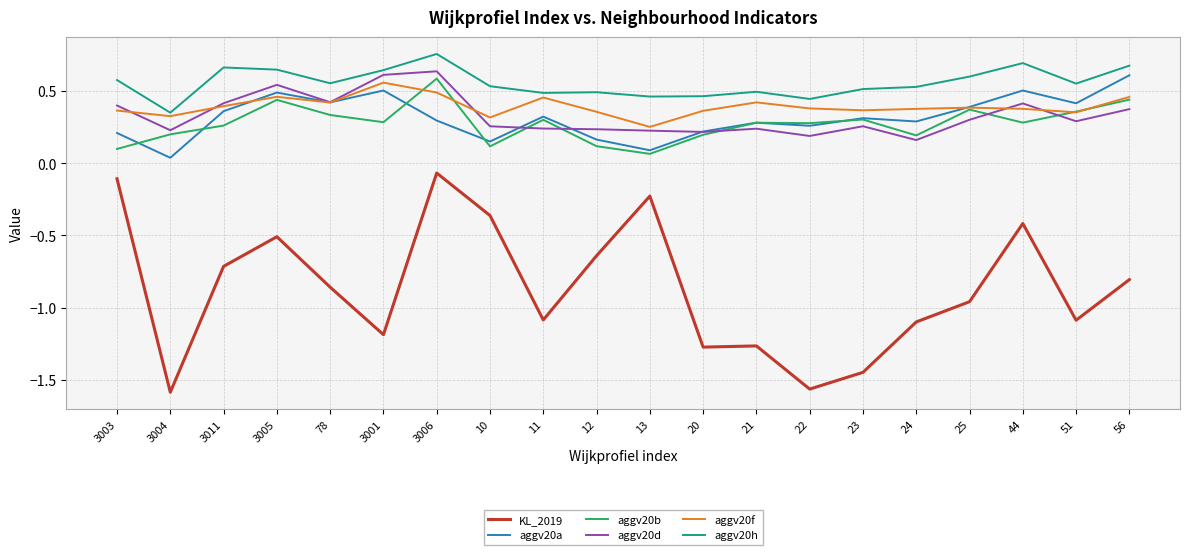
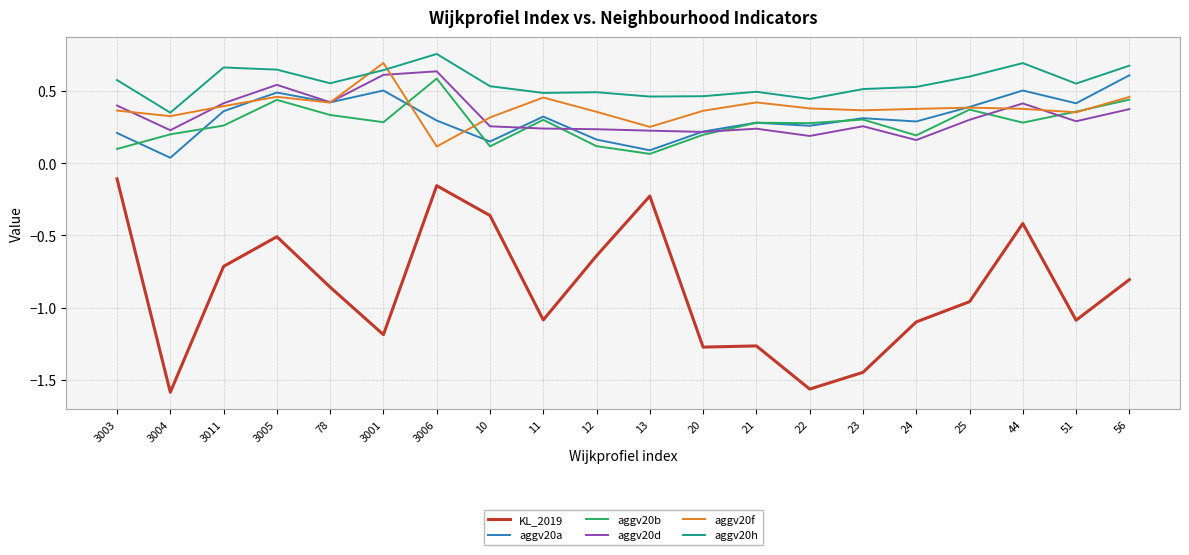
  {
    "KL_2019": {
      "3003": -0.11,
      "3004": -1.58,
      "3011": -0.71,
      "3005": -0.51,
      "78": -0.86,
      "3001": -1.19,
-     "3006": -0.07,
+     "3006": -0.16,
      "10": -0.36,
      "11": -1.08,
      "12": -0.64,
      "13": -0.23,
      "20": -1.27,
      "21": -1.26,
      "22": -1.56,
      "23": -1.45,
      "24": -1.10,
      "25": -0.96,
      "44": -0.42,
      "51": -1.09,
      "56": -0.81
    },
    "aggv20a": {
      "3003": 0.21,
      "3004": 0.04,
      "3011": 0.36,
      "3005": 0.49,
      "3001": 0.50,
      "3006": 0.29,
      "10": 0.15,
      "11": 0.32,
      "12": 0.16,
      "13": 0.09,
      "22": 0.26,
      "24": 0.29,
      "44": 0.50,
      "51": 0.41,
      "56": 0.61
    },
    "aggv20d": {
      "3003": 0.40,
      "3004": 0.23,
      "3011": 0.41,
      "3005": 0.54,
      "3001": 0.61,
      "3006": 0.64,
      "10": 0.25,
      "11": 0.24,
      "12": 0.23,
      "13": 0.22,
      "21": 0.24,
      "22": 0.19,
      "23": 0.26,
      "24": 0.16,
      "25": 0.30,
      "44": 0.41,
      "51": 0.29,
      "56": 0.37
    },
    "aggv20f": {
      "3003": 0.36,
      "3004": 0.33,
      "3011": 0.39,
      "3005": 0.46,
-     "3001": 0.56,
-     "3006": 0.49,
+     "3001": 0.69,
+     "3006": 0.12,
      "10": 0.32,
      "11": 0.45,
      "12": 0.36,
      "13": 0.25,
      "20": 0.36,
      "21": 0.42,
      "22": 0.38,
      "23": 0.37,
      "24": 0.38,
      "44": 0.38,
      "56": 0.46
    }
  }
